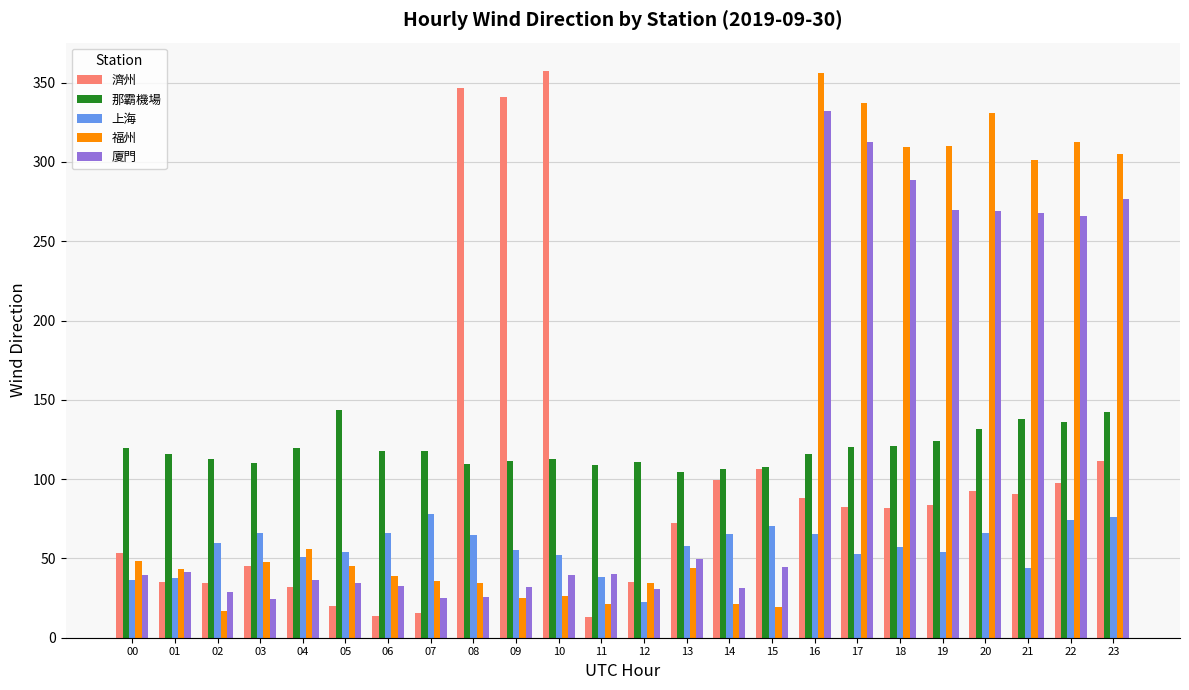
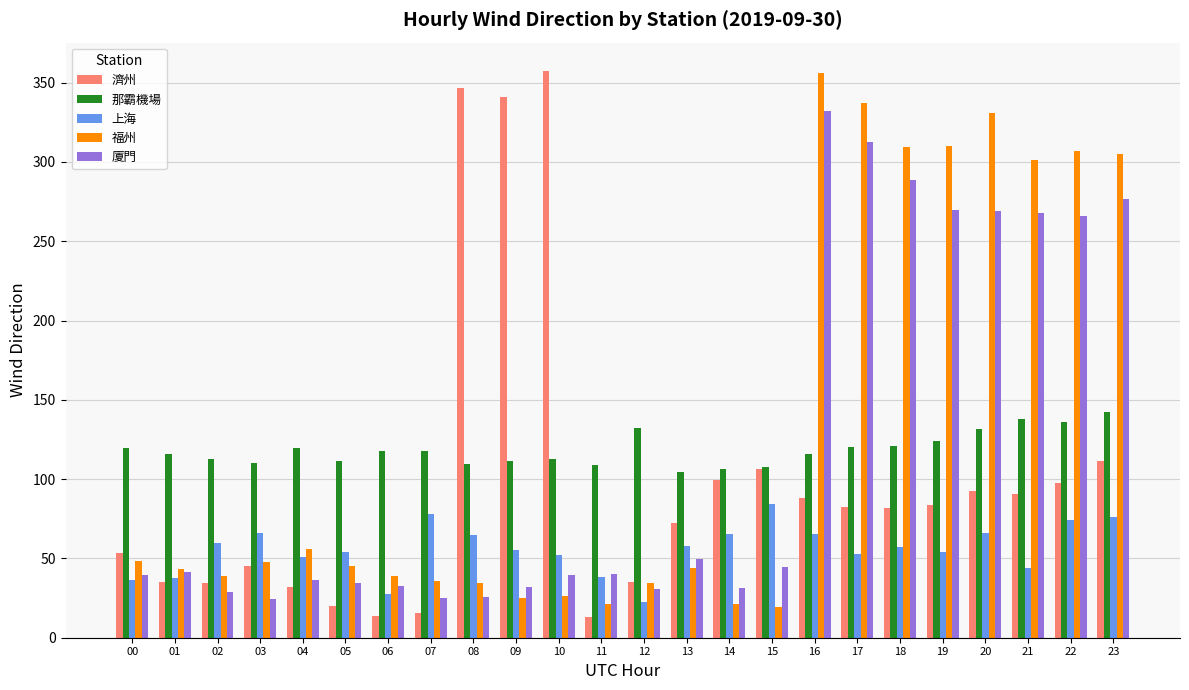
  {
    "濟州": {
      "00": 54,
      "01": 35,
      "02": 35,
      "03": 45,
      "04": 32,
      "05": 20,
      "06": 14,
      "07": 15,
      "08": 347,
      "09": 341,
      "10": 357,
      "11": 13,
      "12": 35,
      "13": 72,
      "14": 99,
      "15": 106,
      "16": 88,
      "17": 82,
      "18": 82,
      "19": 84,
      "20": 93,
      "21": 91,
      "22": 98,
      "23": 111
    },
    "那霸機場": {
      "00": 120,
      "01": 116,
      "02": 113,
      "03": 110,
      "04": 120,
-     "05": 144,
+     "05": 112,
      "06": 118,
      "07": 118,
      "08": 110,
      "09": 111,
      "10": 113,
      "11": 109,
-     "12": 111,
+     "12": 132,
      "13": 105,
      "14": 106,
      "15": 107,
      "16": 116,
      "17": 120,
      "18": 121,
      "19": 124,
      "20": 132,
      "21": 138,
      "22": 136,
      "23": 142
    },
    "上海": {
      "00": 36,
      "01": 38,
      "02": 59,
      "03": 66,
      "04": 51,
      "05": 54,
-     "06": 66,
+     "06": 28,
      "07": 78,
      "08": 65,
      "09": 56,
      "10": 52,
      "11": 38,
      "12": 23,
      "13": 58,
      "14": 65,
-     "15": 71,
+     "15": 85,
      "16": 65,
      "17": 53,
      "18": 57,
      "19": 54,
      "20": 66,
      "21": 44,
      "22": 74,
      "23": 76
    },
    "福州": {
      "00": 48,
      "01": 43,
-     "02": 17,
+     "02": 39,
      "03": 48,
      "04": 56,
      "05": 45,
      "06": 39,
      "07": 36,
      "08": 35,
      "09": 25,
      "10": 26,
      "11": 21,
      "12": 35,
      "13": 44,
      "14": 21,
      "15": 19,
      "16": 356,
      "17": 337,
      "18": 309,
      "19": 310,
      "20": 331,
      "21": 301,
-     "22": 312,
+     "22": 307,
      "23": 305
    },
    "廈門": {
      "00": 40,
      "01": 41,
      "02": 29,
      "03": 24,
      "04": 37,
      "05": 34,
      "06": 33,
      "07": 25,
      "08": 26,
      "09": 32,
      "10": 40,
      "11": 40,
      "12": 31,
      "13": 50,
      "14": 31,
      "15": 44,
      "16": 332,
      "17": 313,
      "18": 288,
      "19": 269,
      "20": 269,
      "21": 268,
      "22": 266,
      "23": 277
    }
  }
